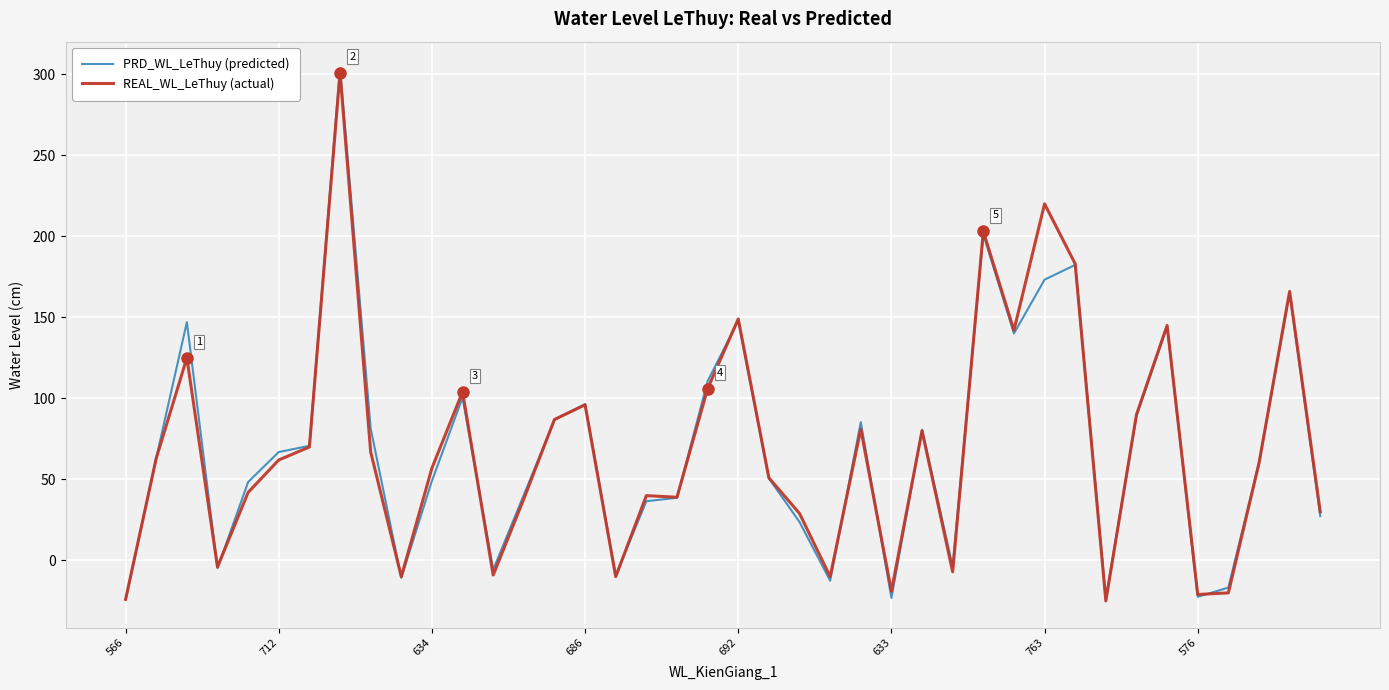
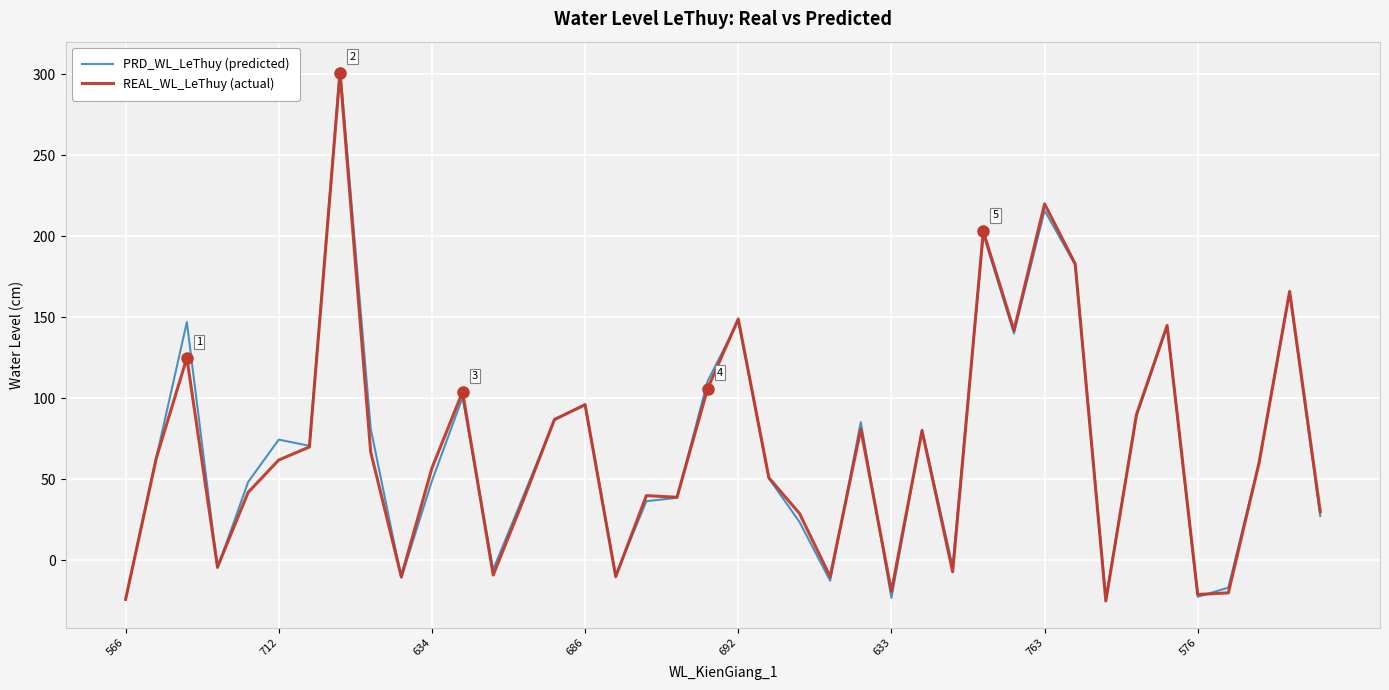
  {
    "PRD_WL_LeThuy (predicted)": {
-     "712": 67,
+     "712": 75,
      "634": 49,
      "633": -23,
-     "763": 173
+     "763": 216
    }
  }
